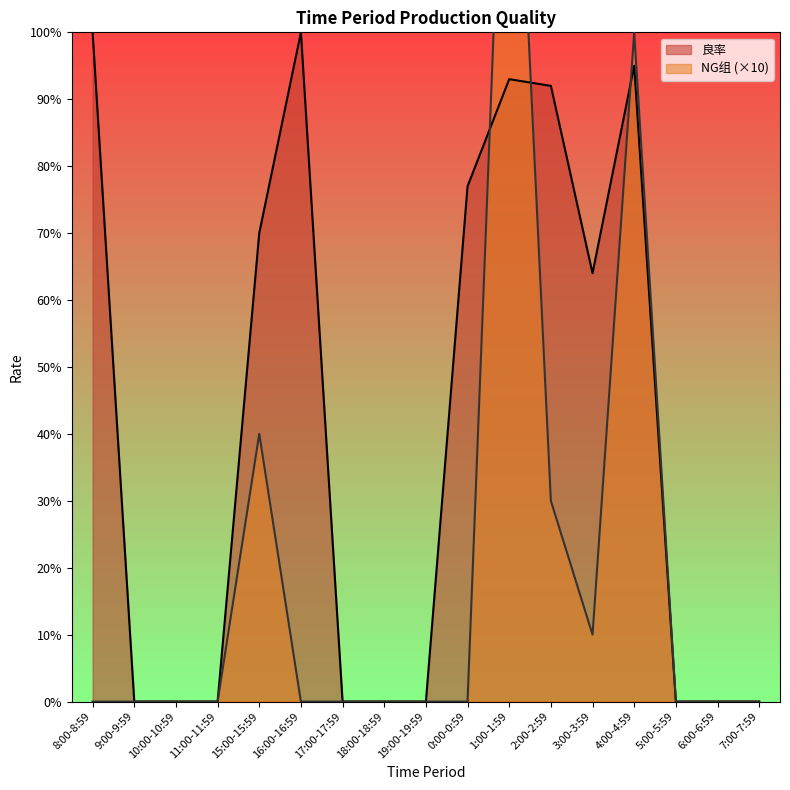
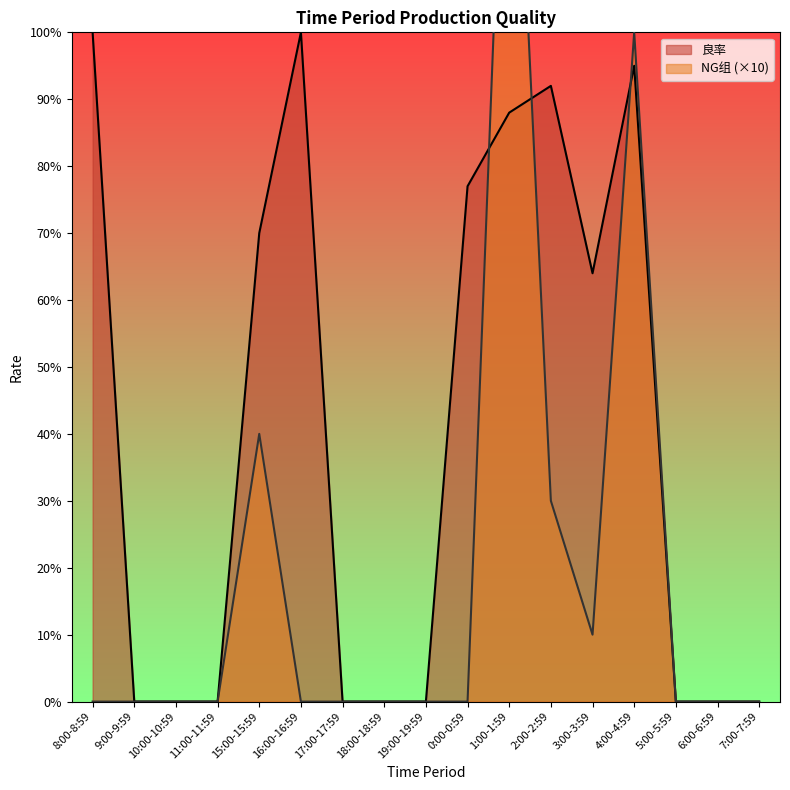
  {
    "良率": {
      "8:00-8:59": "100%",
      "15:00-15:59": "70%",
      "16:00-16:59": "100%",
      "0:00-0:59": "77%",
-     "1:00-1:59": "93%",
+     "1:00-1:59": "88%",
      "2:00-2:59": "92%",
      "3:00-3:59": "64%",
      "4:00-4:59": "95%"
    },
    "NG组 (×10)": {
      "8:00-8:59": "0%",
      "15:00-15:59": "40%",
      "16:00-16:59": "0%",
      "0:00-0:59": "0%",
      "2:00-2:59": "30%",
      "3:00-3:59": "10%",
      "4:00-4:59": "100%"
    }
  }
